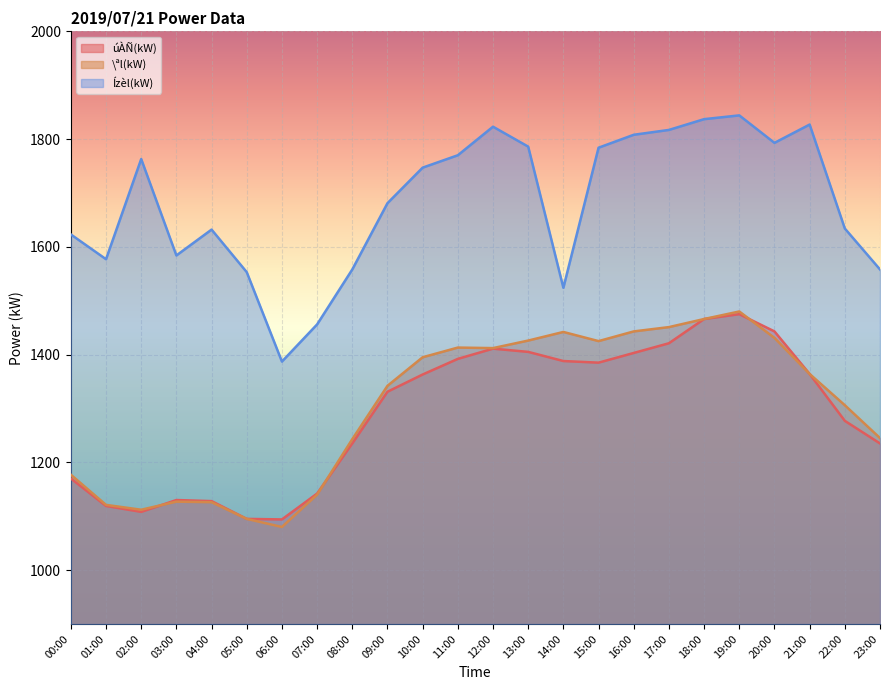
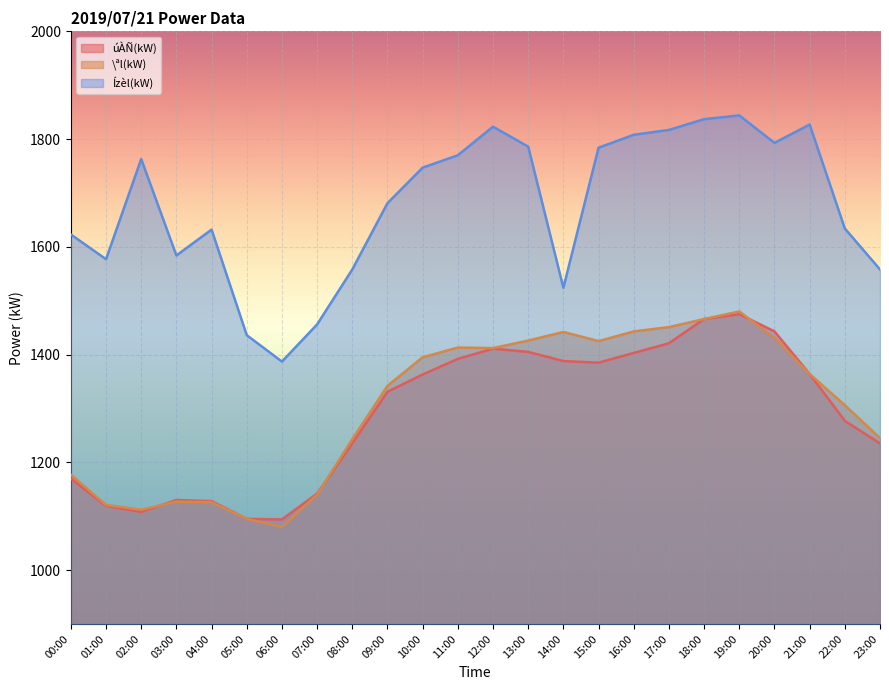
  {
    "Ízèl(kW)": {
      "00:00": 1620,
      "01:00": 1580,
      "02:00": 1760,
      "03:00": 1580,
      "04:00": 1630,
-     "05:00": 1550,
+     "05:00": 1440,
      "06:00": 1390,
      "07:00": 1460,
      "08:00": 1560,
      "09:00": 1680,
      "10:00": 1750,
      "11:00": 1770,
      "12:00": 1820,
      "13:00": 1790,
      "14:00": 1520,
      "15:00": 1780,
      "16:00": 1810,
      "17:00": 1820,
      "18:00": 1840,
      "19:00": 1840,
      "20:00": 1790,
      "21:00": 1830,
      "22:00": 1630,
      "23:00": 1560
    }
  }
